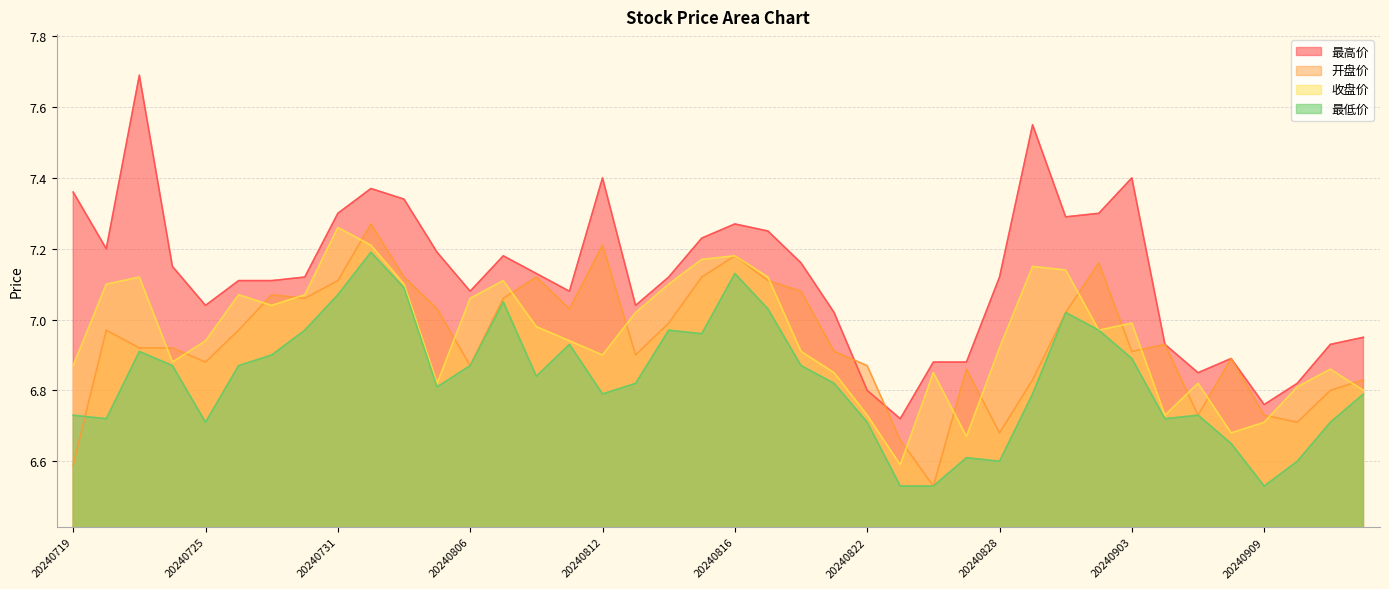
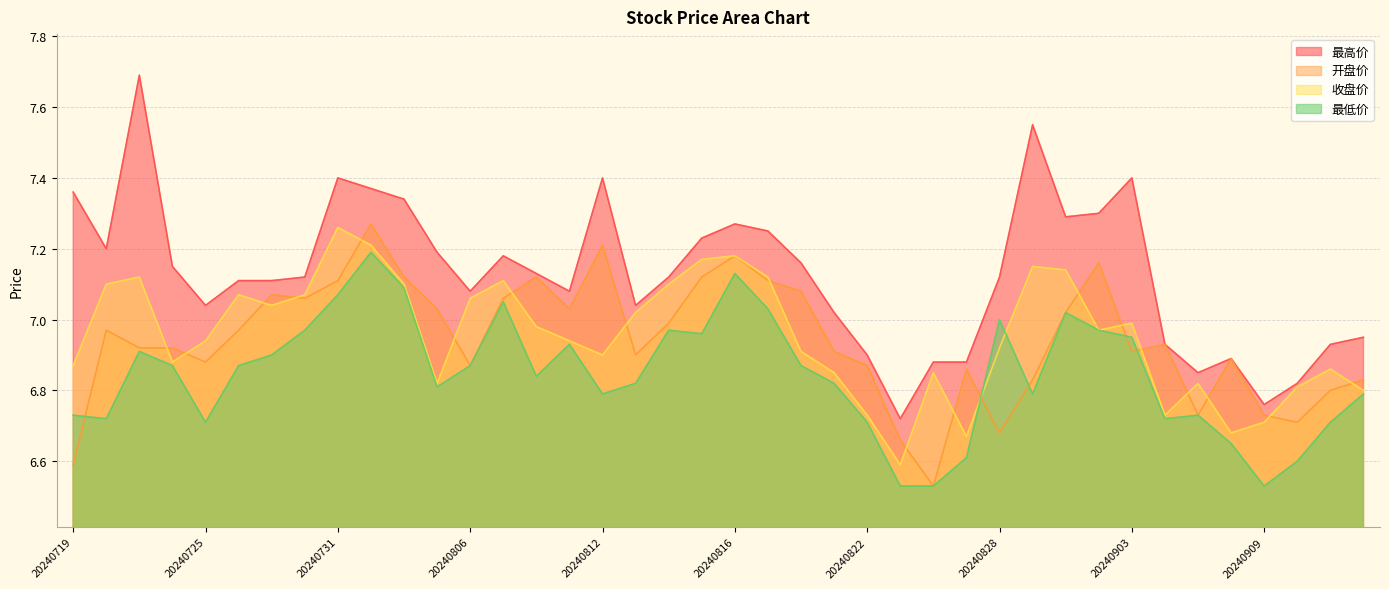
  {
    "最高价": {
      "20240719": 7.36,
      "20240725": 7.04,
-     "20240731": 7.3,
+     "20240731": 7.4,
      "20240806": 7.08,
      "20240812": 7.4,
      "20240816": 7.27,
-     "20240822": 6.8,
+     "20240822": 6.9,
      "20240828": 7.12,
      "20240903": 7.4,
      "20240909": 6.76
    },
    "最低价": {
      "20240719": 6.73,
      "20240725": 6.71,
      "20240731": 7.07,
      "20240812": 6.79,
      "20240816": 7.13,
      "20240822": 6.71,
-     "20240828": 6.6,
-     "20240903": 6.89,
+     "20240828": 7.0,
+     "20240903": 6.95,
      "20240909": 6.53
    }
  }
